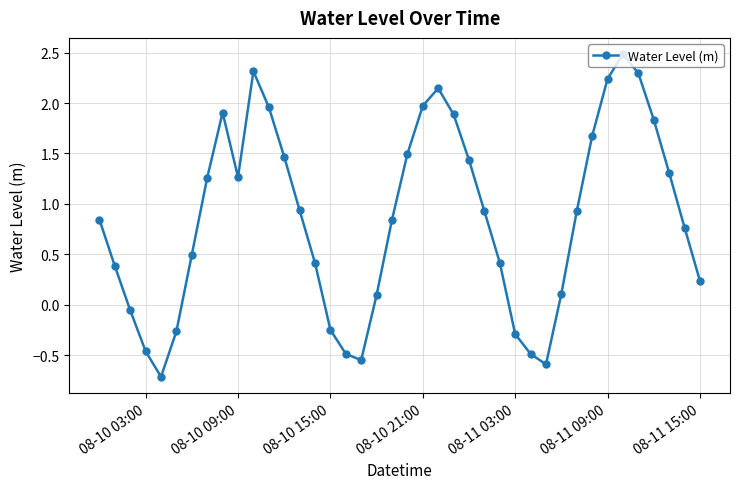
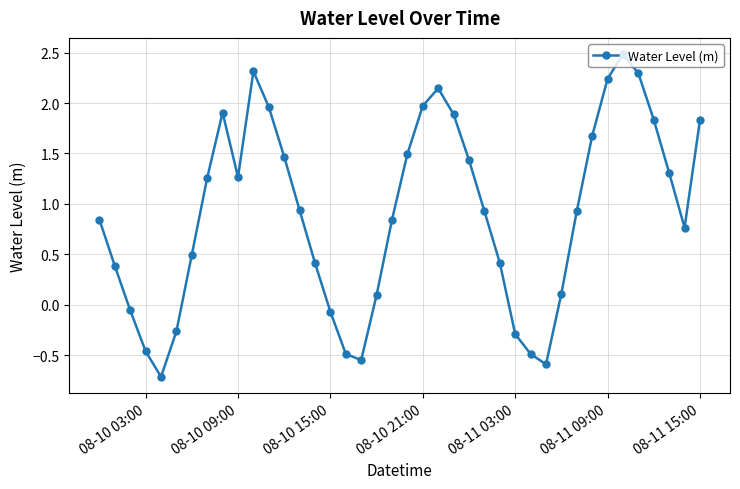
  {
    "08-10 03:00": -0.46,
    "08-10 09:00": 1.26,
-   "08-10 15:00": -0.25,
+   "08-10 15:00": -0.07,
    "08-10 21:00": 1.97,
    "08-11 03:00": -0.29,
    "08-11 09:00": 2.24,
-   "08-11 15:00": 0.24
+   "08-11 15:00": 1.83
  }
